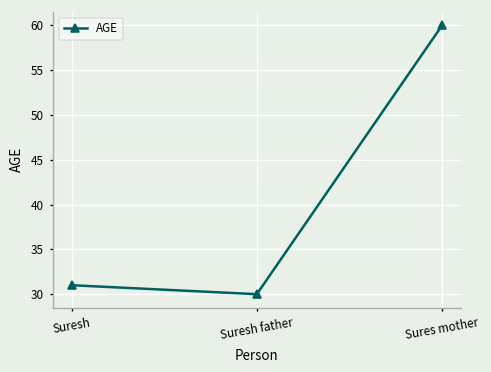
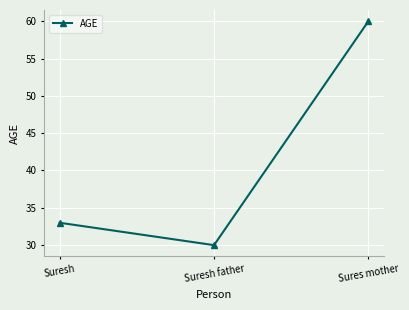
  {
-   "Suresh": 31,
+   "Suresh": 33,
    "Suresh father": 30,
    "Sures mother": 60
  }
